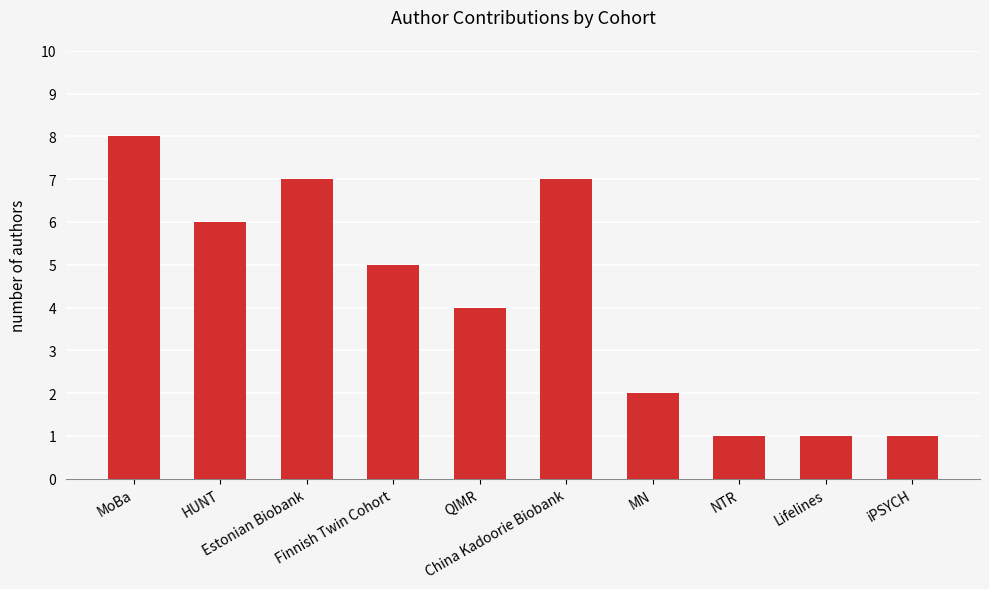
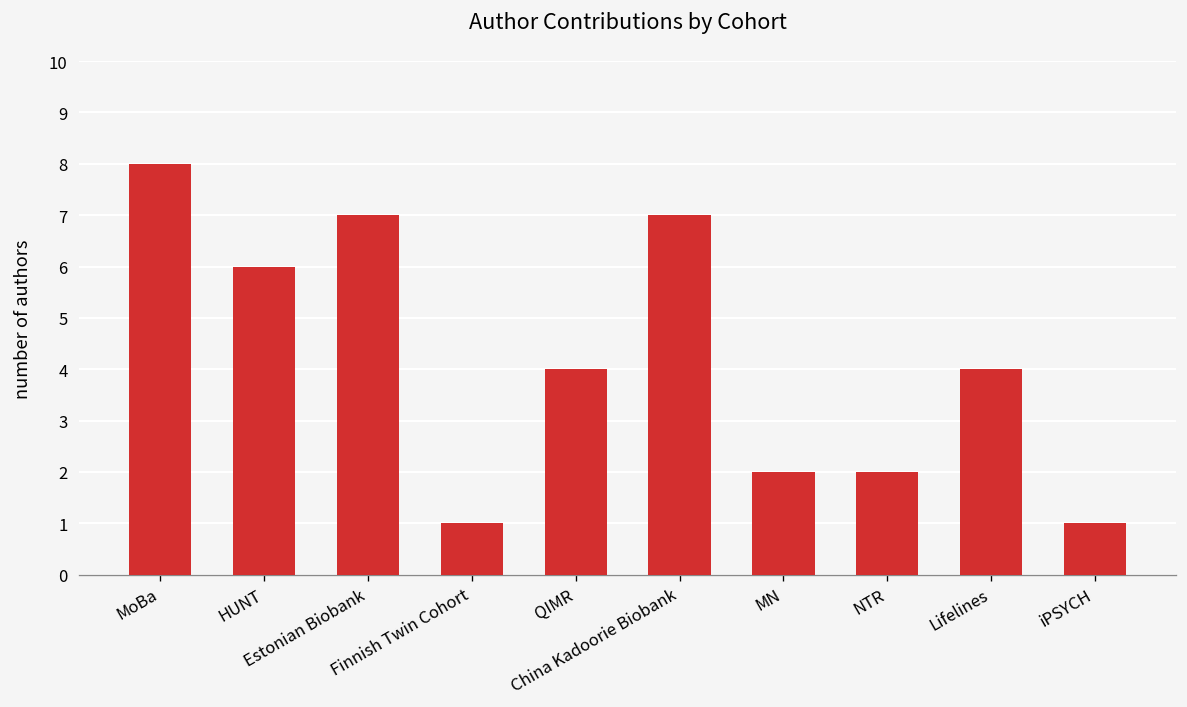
  {
    "MoBa": 8,
    "HUNT": 6,
    "Estonian Biobank": 7,
-   "Finnish Twin Cohort": 5,
+   "Finnish Twin Cohort": 1,
    "QIMR": 4,
    "China Kadoorie Biobank": 7,
    "MN": 2,
-   "NTR": 1,
-   "Lifelines": 1,
+   "NTR": 2,
+   "Lifelines": 4,
    "iPSYCH": 1
  }
